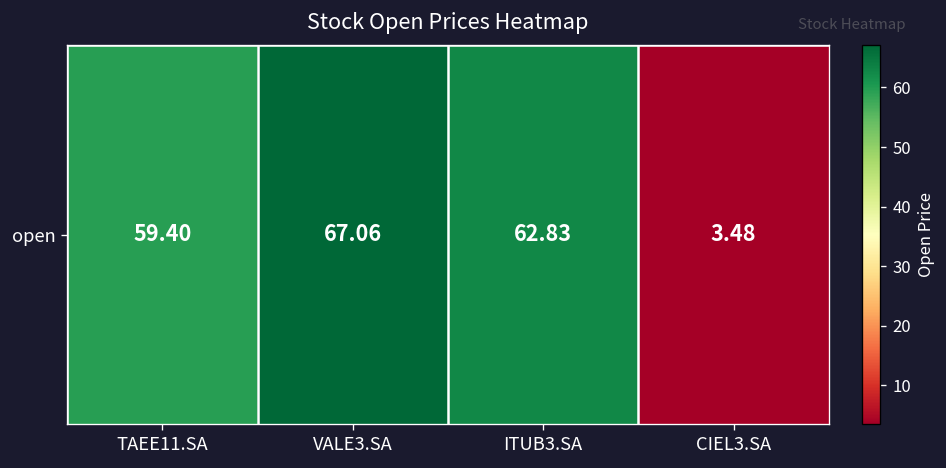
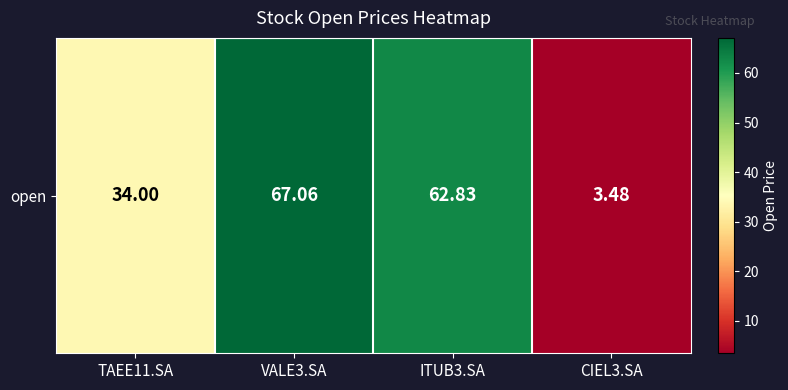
  {
    "open": {
-     "TAEE11.SA": 59.40,
+     "TAEE11.SA": 34.00,
      "VALE3.SA": 67.06,
      "ITUB3.SA": 62.83,
      "CIEL3.SA": 3.48
    }
  }
